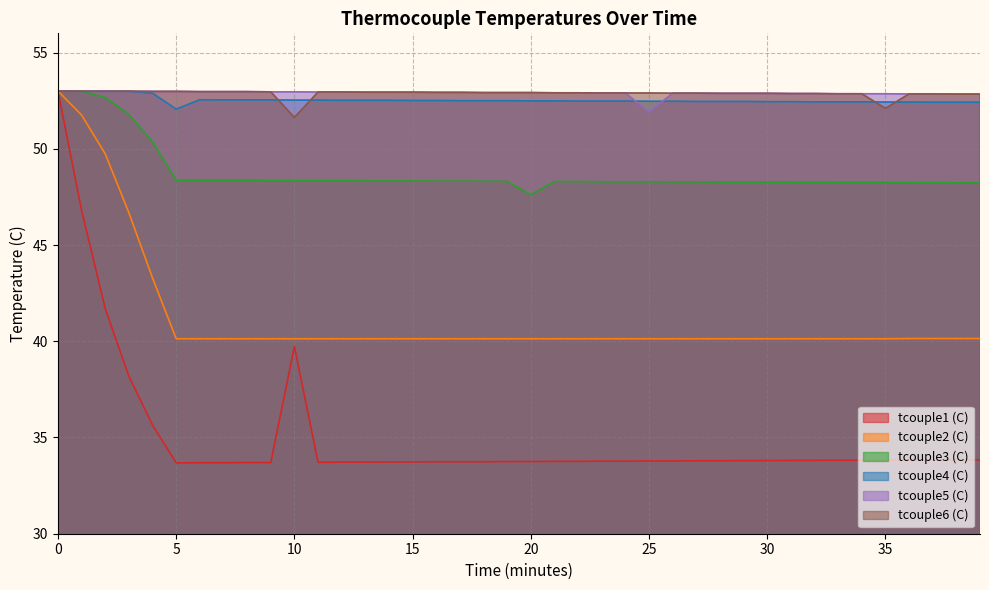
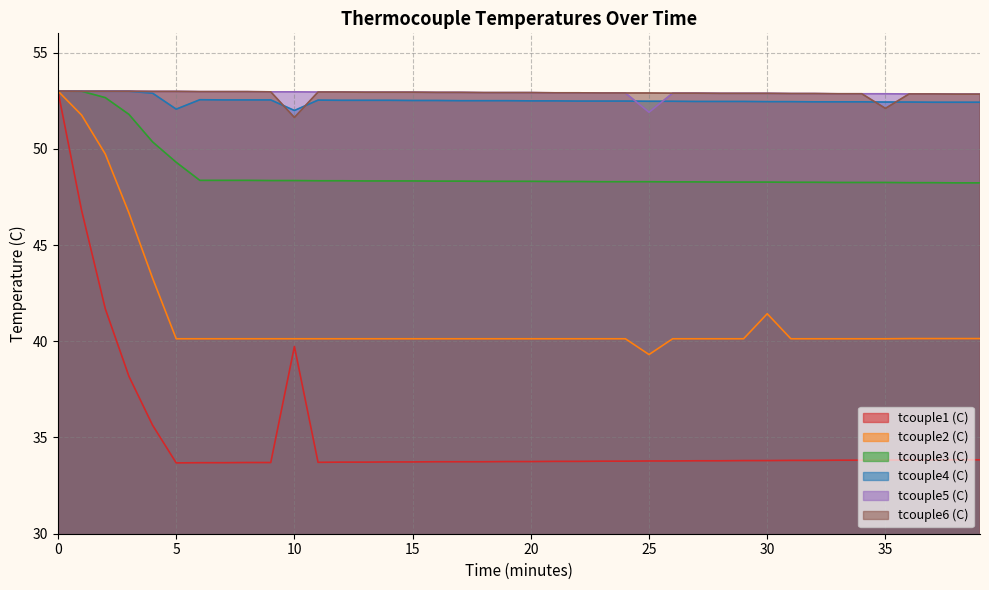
  {
    "tcouple1 (C)": {
      "5": 33.7,
      "10": 39.7,
      "15": 33.7,
      "20": 33.8,
      "25": 33.8,
      "30": 33.8
    },
    "tcouple2 (C)": {
      "5": 40.1,
      "10": 40.1,
      "15": 40.1,
      "20": 40.1,
-     "25": 40.1,
-     "30": 40.1,
+     "25": 39.3,
+     "30": 41.4,
      "35": 40.1
    },
    "tcouple3 (C)": {
-     "5": 48.4,
+     "5": 49.3,
      "10": 48.4,
      "15": 48.3,
-     "20": 47.6,
+     "20": 48.3,
      "25": 48.3,
      "30": 48.3,
      "35": 48.3
    },
    "tcouple4 (C)": {
      "5": 52.1,
-     "10": 52.5,
+     "10": 52.0,
      "15": 52.5,
      "20": 52.5,
      "25": 52.5,
      "30": 52.5,
      "35": 52.4
    },
    "tcouple5 (C)": {
      "10": 53.0,
      "25": 51.9,
      "35": 52.9
    },
    "tcouple6 (C)": {
      "10": 51.6,
      "25": 52.9,
      "35": 52.1
    }
  }
